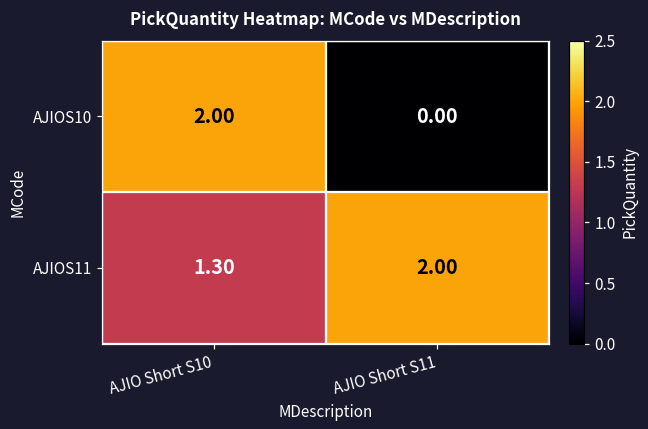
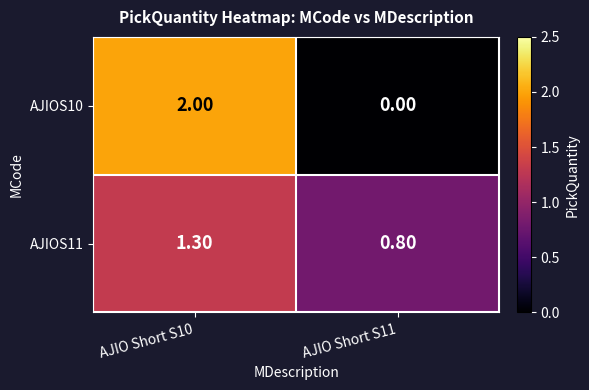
  {
    "AJIOS10": {
      "AJIO Short S10": 2.00,
      "AJIO Short S11": 0.00
    },
    "AJIOS11": {
      "AJIO Short S10": 1.30,
-     "AJIO Short S11": 2.00
+     "AJIO Short S11": 0.80
    }
  }
